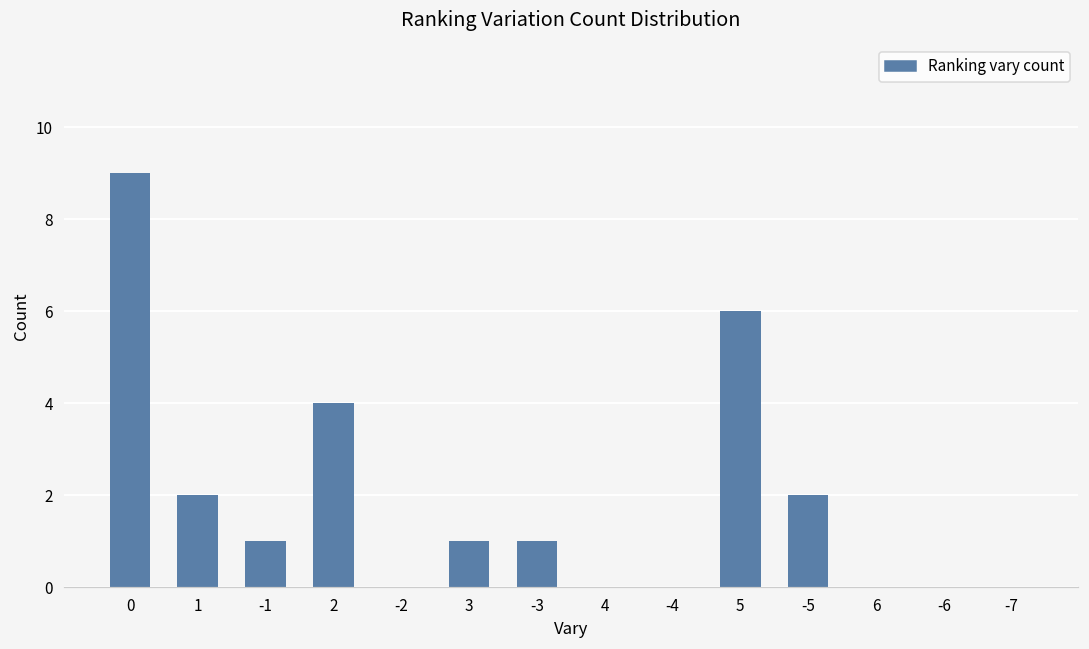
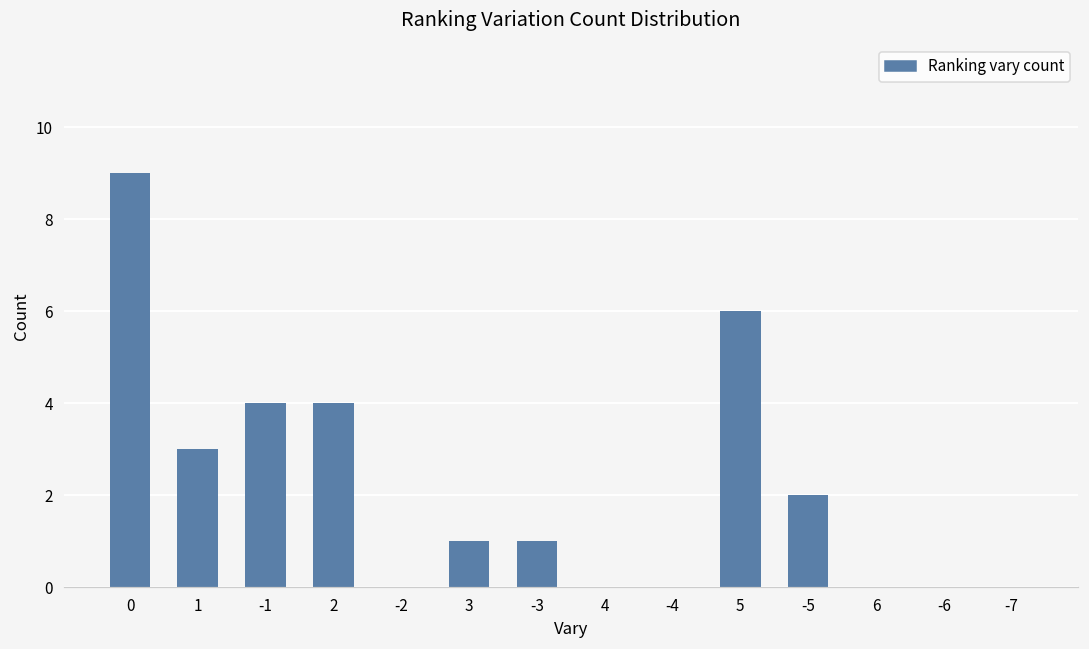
  {
    "0": 9,
-   "1": 2,
-   "-1": 1,
+   "1": 3,
+   "-1": 4,
    "2": 4,
    "-2": 0,
    "3": 1,
    "-3": 1,
    "4": 0,
    "-4": 0,
    "5": 6,
    "-5": 2,
    "6": 0,
    "-6": 0,
    "-7": 0
  }
